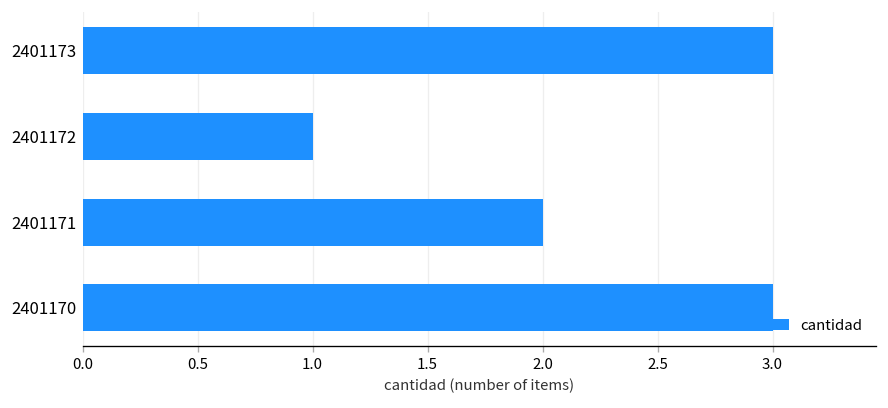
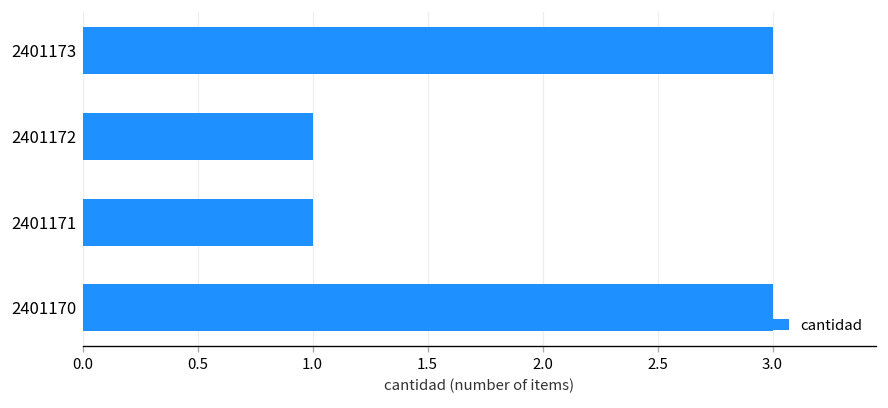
  {
    "2401173": 3,
    "2401172": 1,
-   "2401171": 2,
+   "2401171": 1,
    "2401170": 3
  }
